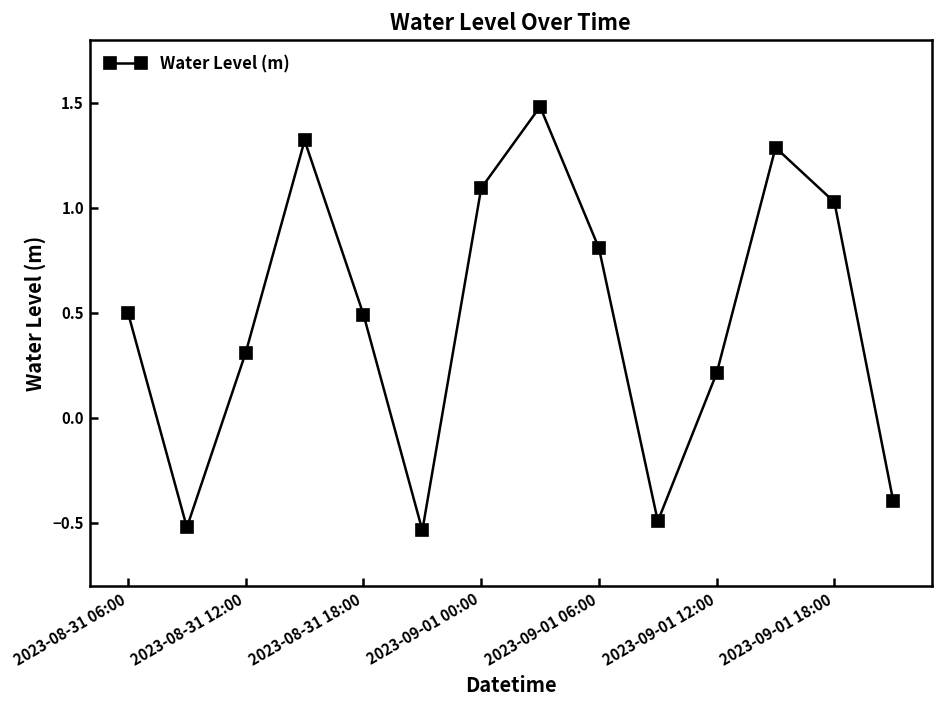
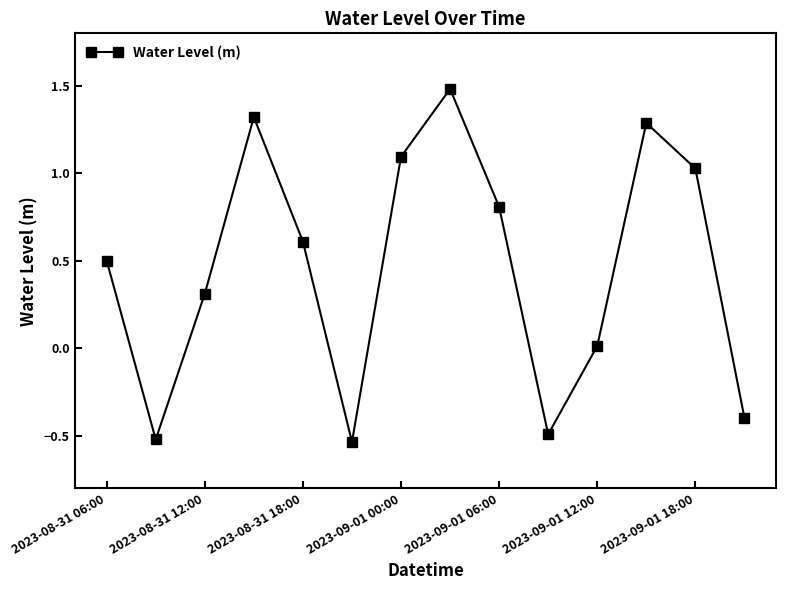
  {
    "2023-08-31 06:00": 0.50,
    "2023-08-31 12:00": 0.31,
-   "2023-08-31 18:00": 0.49,
+   "2023-08-31 18:00": 0.61,
    "2023-09-01 00:00": 1.09,
    "2023-09-01 06:00": 0.81,
-   "2023-09-01 12:00": 0.21,
+   "2023-09-01 12:00": 0.01,
    "2023-09-01 18:00": 1.03
  }
